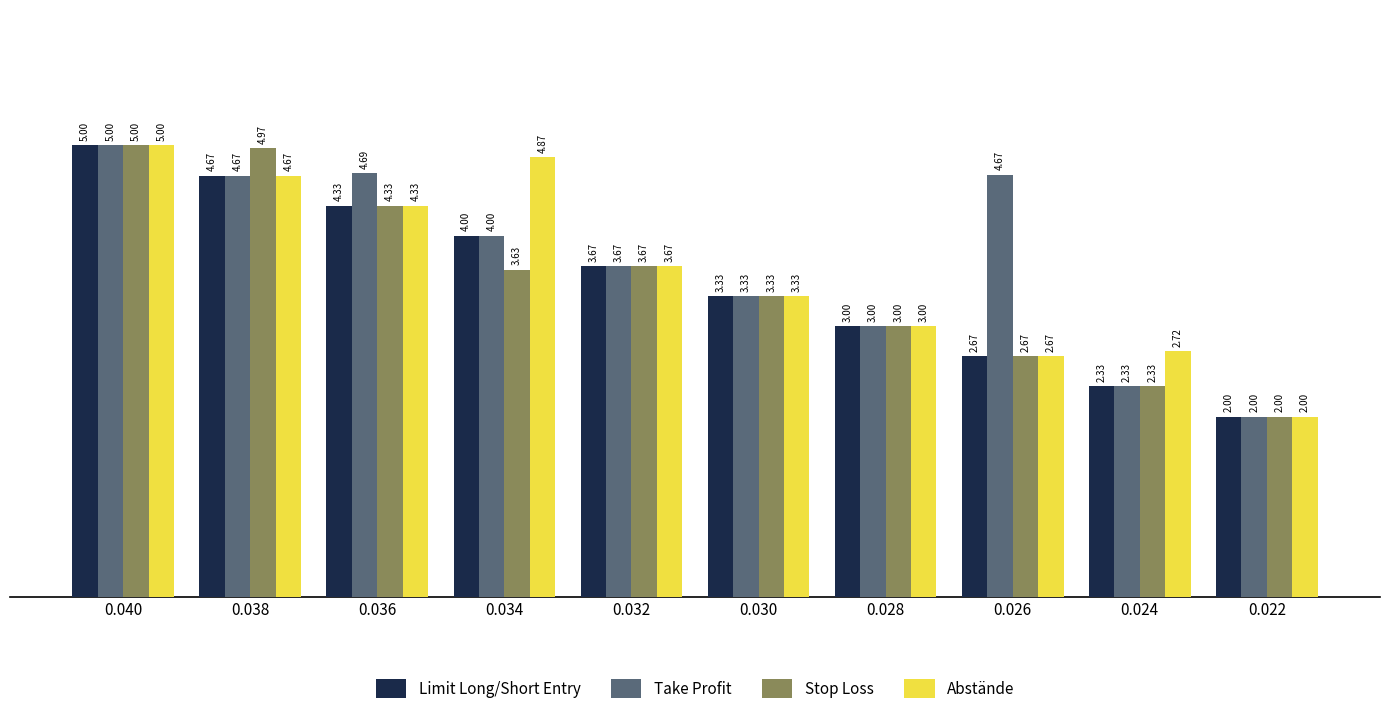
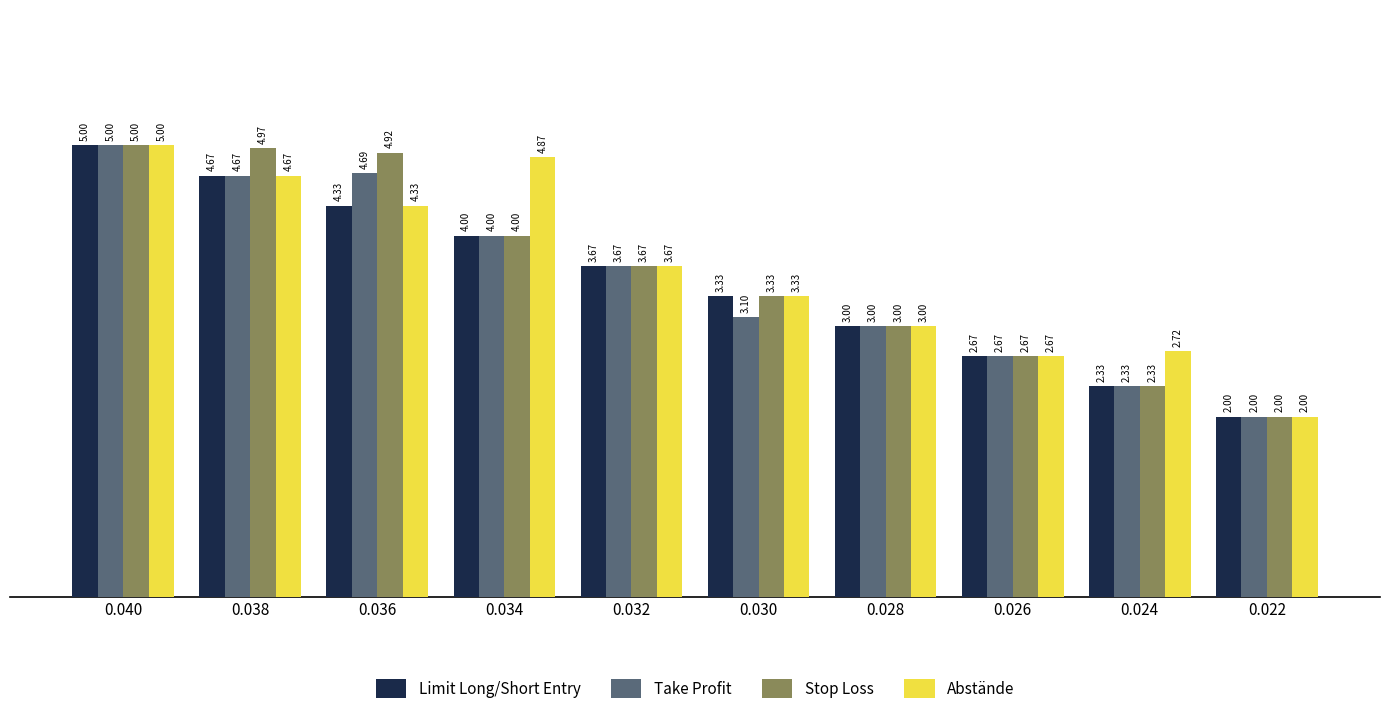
  {
    "Limit Long/Short Entry": {
      "0.040": 5.00,
      "0.038": 4.67,
      "0.036": 4.33,
      "0.034": 4.00,
      "0.032": 3.67,
      "0.030": 3.33,
      "0.028": 3.00,
      "0.026": 2.67,
      "0.024": 2.33,
      "0.022": 2.00
    },
    "Take Profit": {
      "0.040": 5.00,
      "0.038": 4.67,
      "0.036": 4.69,
      "0.034": 4.00,
      "0.032": 3.67,
-     "0.030": 3.33,
+     "0.030": 3.10,
      "0.028": 3.00,
-     "0.026": 4.67,
+     "0.026": 2.67,
      "0.024": 2.33,
      "0.022": 2.00
    },
    "Stop Loss": {
      "0.040": 5.00,
      "0.038": 4.97,
-     "0.036": 4.33,
-     "0.034": 3.63,
+     "0.036": 4.92,
+     "0.034": 4.00,
      "0.032": 3.67,
      "0.030": 3.33,
      "0.028": 3.00,
      "0.026": 2.67,
      "0.024": 2.33,
      "0.022": 2.00
    },
    "Abstände": {
      "0.040": 5.00,
      "0.038": 4.67,
      "0.036": 4.33,
      "0.034": 4.87,
      "0.032": 3.67,
      "0.030": 3.33,
      "0.028": 3.00,
      "0.026": 2.67,
      "0.024": 2.72,
      "0.022": 2.00
    }
  }
